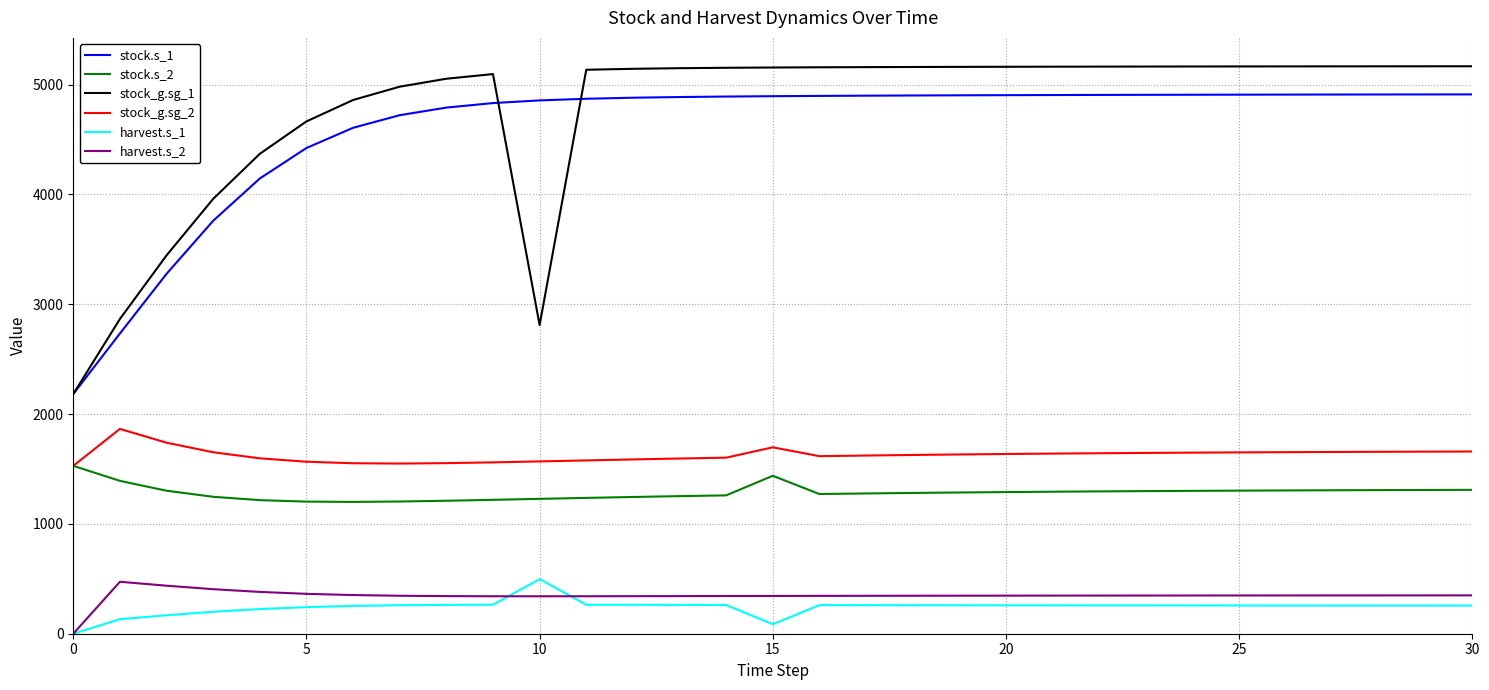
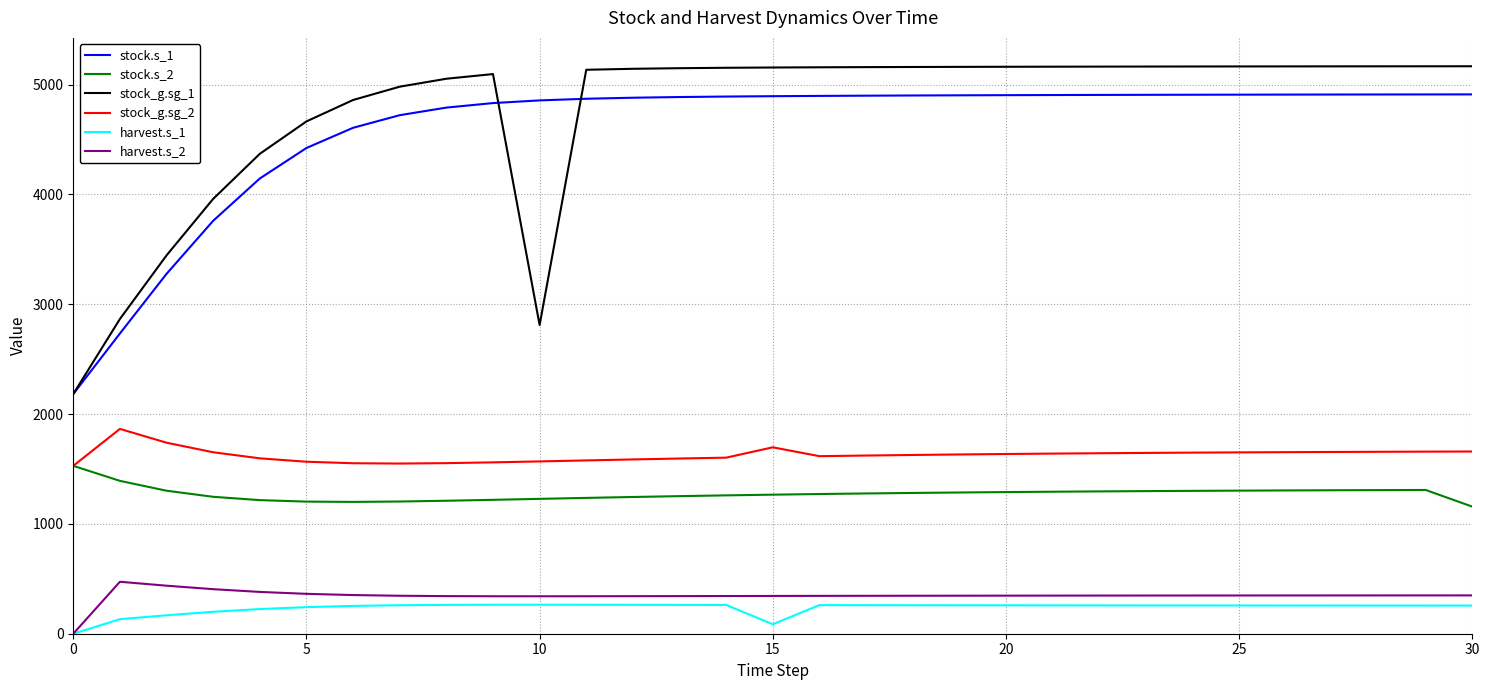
  {
    "stock.s_1": {
      "5": 4420,
      "10": 4860,
      "15": 4900,
      "20": 4900,
      "25": 4910,
      "30": 4910
    },
    "stock.s_2": {
      "5": 1200,
      "10": 1230,
-     "15": 1440,
+     "15": 1270,
      "20": 1290,
      "25": 1300,
-     "30": 1310
+     "30": 1160
    },
    "stock_g.sg_1": {
      "5": 4670,
      "10": 2810,
      "15": 5160,
      "20": 5160,
      "25": 5170,
      "30": 5170
    },
    "stock_g.sg_2": {
      "5": 1570,
      "10": 1570,
      "15": 1700,
      "20": 1640,
      "25": 1650,
      "30": 1660
    },
    "harvest.s_1": {
      "5": 240,
-     "10": 500,
+     "10": 260,
      "15": 90,
      "20": 260,
      "25": 260,
      "30": 260
    },
    "harvest.s_2": {
      "5": 360,
      "10": 340,
      "15": 340,
      "20": 350,
      "25": 350,
      "30": 350
    }
  }
